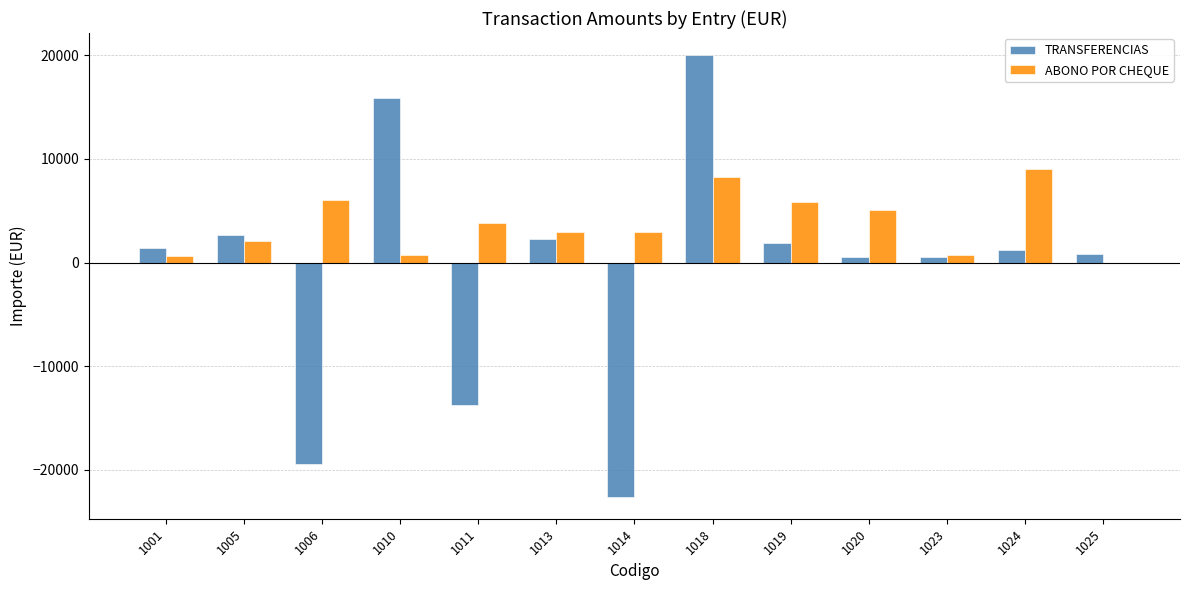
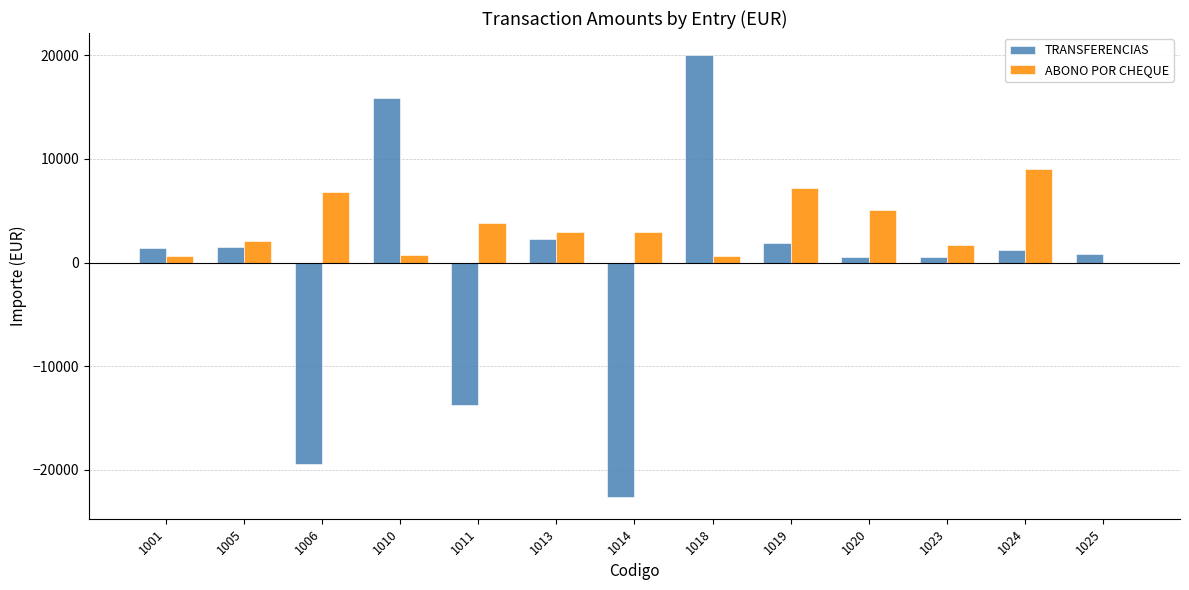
  {
    "TRANSFERENCIAS": {
      "1001": 1400,
-     "1005": 2700,
+     "1005": 1500,
      "1006": -19400,
      "1010": 15800,
      "1011": -13700,
      "1013": 2300,
      "1014": -22600,
      "1018": 20000,
      "1019": 1900,
      "1020": 500,
      "1023": 600,
      "1024": 1200,
      "1025": 800
    },
    "ABONO POR CHEQUE": {
      "1001": 600,
      "1005": 2000,
-     "1006": 6000,
+     "1006": 6800,
      "1010": 800,
      "1011": 3800,
      "1013": 2900,
      "1014": 3000,
-     "1018": 8300,
-     "1019": 5800,
+     "1018": 600,
+     "1019": 7200,
      "1020": 5000,
-     "1023": 700,
+     "1023": 1700,
      "1024": 9000,
      "1025": 0
    }
  }
